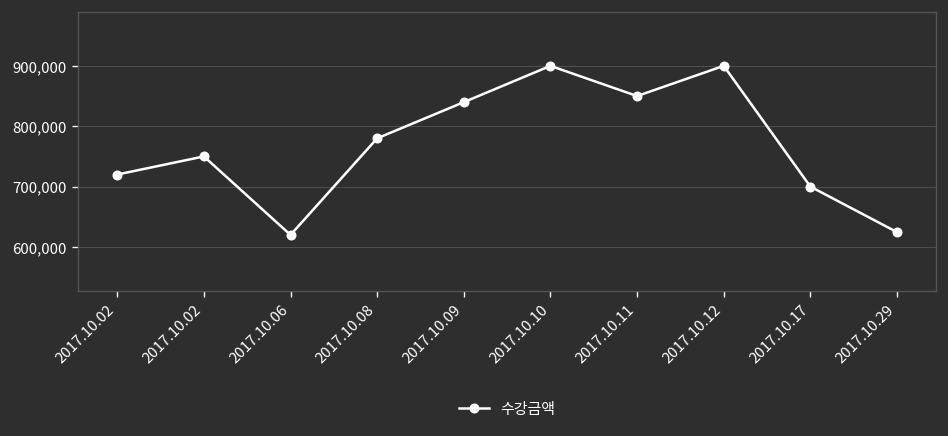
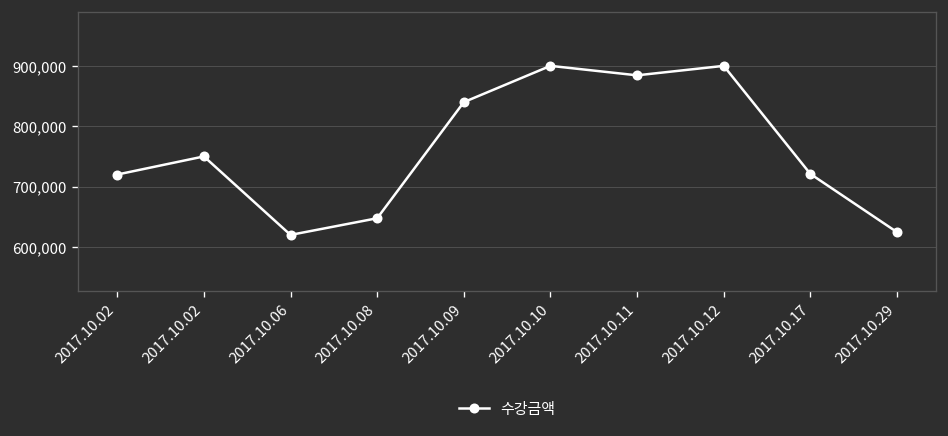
  {
    "2017.10.06": "620,000",
-   "2017.10.08": "780,000",
+   "2017.10.08": "650,000",
    "2017.10.09": "840,000",
    "2017.10.10": "900,000",
-   "2017.10.11": "850,000",
+   "2017.10.11": "880,000",
    "2017.10.12": "900,000",
-   "2017.10.17": "700,000",
+   "2017.10.17": "720,000",
    "2017.10.29": "620,000"
  }
